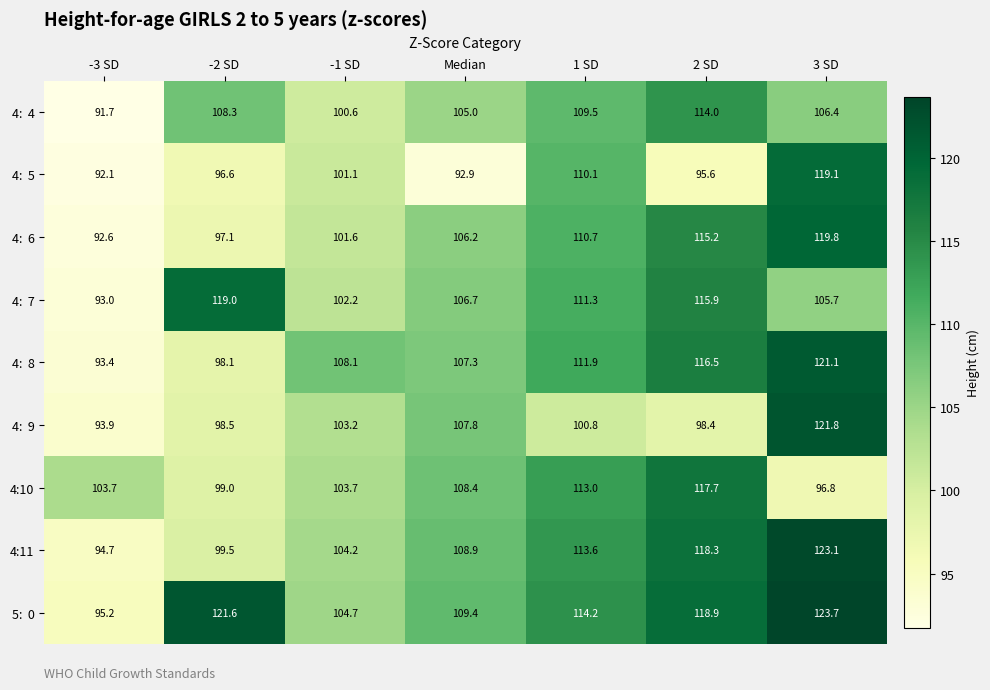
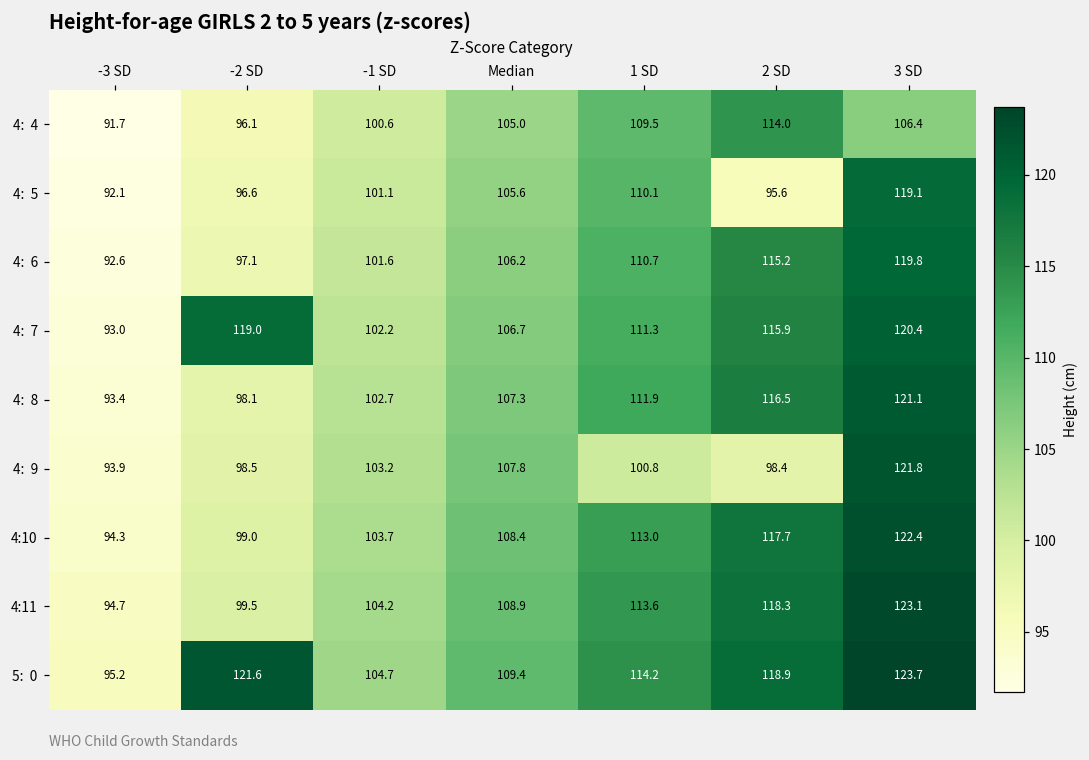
  {
    "4: 4": {
      "-3 SD": 91.7,
-     "-2 SD": 108.3,
+     "-2 SD": 96.1,
      "-1 SD": 100.6,
      "Median": 105.0,
      "1 SD": 109.5,
      "2 SD": 114.0,
      "3 SD": 106.4
    },
    "4: 5": {
      "-3 SD": 92.1,
      "-2 SD": 96.6,
      "-1 SD": 101.1,
-     "Median": 92.9,
+     "Median": 105.6,
      "1 SD": 110.1,
      "2 SD": 95.6,
      "3 SD": 119.1
    },
    "4: 6": {
      "-3 SD": 92.6,
      "-2 SD": 97.1,
      "-1 SD": 101.6,
      "Median": 106.2,
      "1 SD": 110.7,
      "2 SD": 115.2,
      "3 SD": 119.8
    },
    "4: 7": {
      "-3 SD": 93.0,
      "-2 SD": 119.0,
      "-1 SD": 102.2,
      "Median": 106.7,
      "1 SD": 111.3,
      "2 SD": 115.9,
-     "3 SD": 105.7
+     "3 SD": 120.4
    },
    "4: 8": {
      "-3 SD": 93.4,
      "-2 SD": 98.1,
-     "-1 SD": 108.1,
+     "-1 SD": 102.7,
      "Median": 107.3,
      "1 SD": 111.9,
      "2 SD": 116.5,
      "3 SD": 121.1
    },
    "4: 9": {
      "-3 SD": 93.9,
      "-2 SD": 98.5,
      "-1 SD": 103.2,
      "Median": 107.8,
      "1 SD": 100.8,
      "2 SD": 98.4,
      "3 SD": 121.8
    },
    "4:10": {
-     "-3 SD": 103.7,
+     "-3 SD": 94.3,
      "-2 SD": 99.0,
      "-1 SD": 103.7,
      "Median": 108.4,
      "1 SD": 113.0,
      "2 SD": 117.7,
-     "3 SD": 96.8
+     "3 SD": 122.4
    },
    "4:11": {
      "-3 SD": 94.7,
      "-2 SD": 99.5,
      "-1 SD": 104.2,
      "Median": 108.9,
      "1 SD": 113.6,
      "2 SD": 118.3,
      "3 SD": 123.1
    },
    "5: 0": {
      "-3 SD": 95.2,
      "-2 SD": 121.6,
      "-1 SD": 104.7,
      "Median": 109.4,
      "1 SD": 114.2,
      "2 SD": 118.9,
      "3 SD": 123.7
    }
  }
